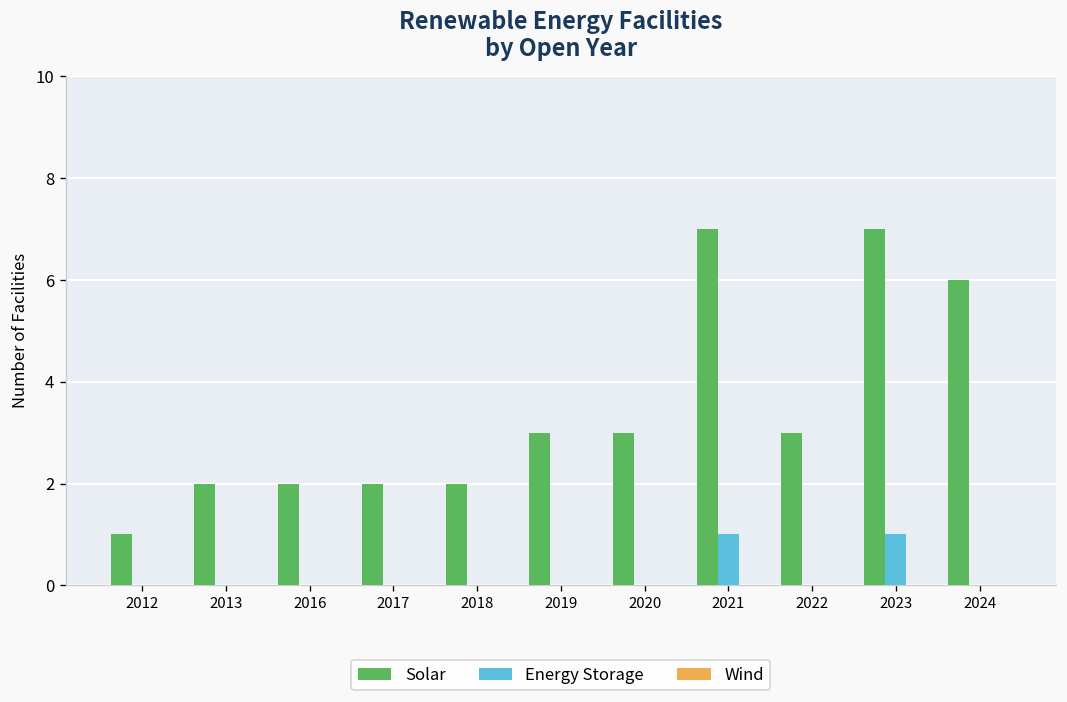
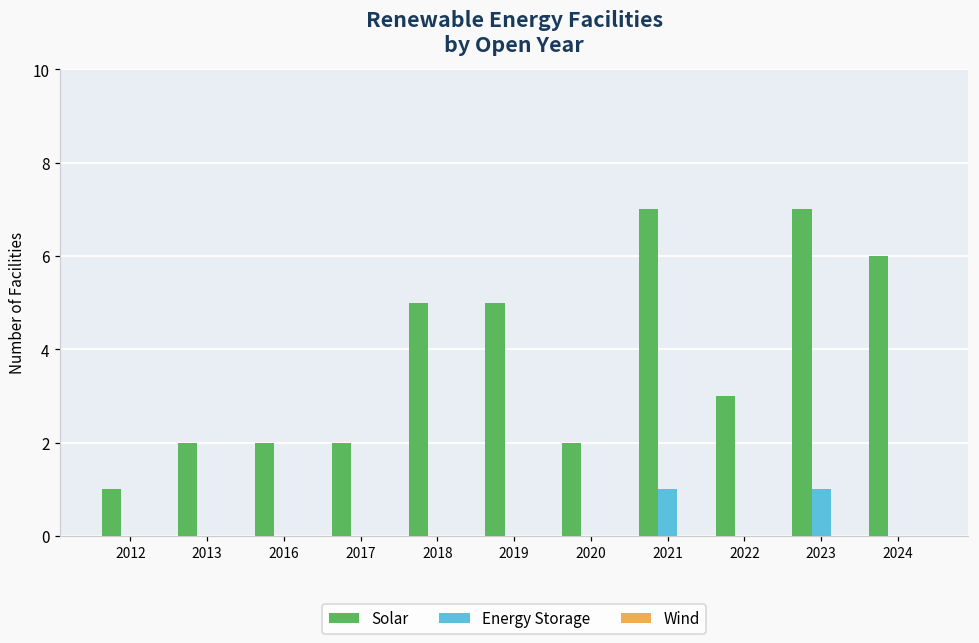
  {
    "Solar": {
      "2012": 1,
      "2013": 2,
      "2016": 2,
      "2017": 2,
-     "2018": 2,
-     "2019": 3,
-     "2020": 3,
+     "2018": 5,
+     "2019": 5,
+     "2020": 2,
      "2021": 7,
      "2022": 3,
      "2023": 7,
      "2024": 6
    },
    "Energy Storage": {
      "2012": 0,
      "2013": 0,
      "2016": 0,
      "2017": 0,
      "2018": 0,
      "2019": 0,
      "2020": 0,
      "2021": 1,
      "2022": 0,
      "2023": 1,
      "2024": 0
    },
    "Wind": {
      "2012": 0,
      "2013": 0,
      "2016": 0,
      "2017": 0,
      "2018": 0,
      "2019": 0,
      "2020": 0,
      "2021": 0,
      "2022": 0,
      "2023": 0,
      "2024": 0
    }
  }
